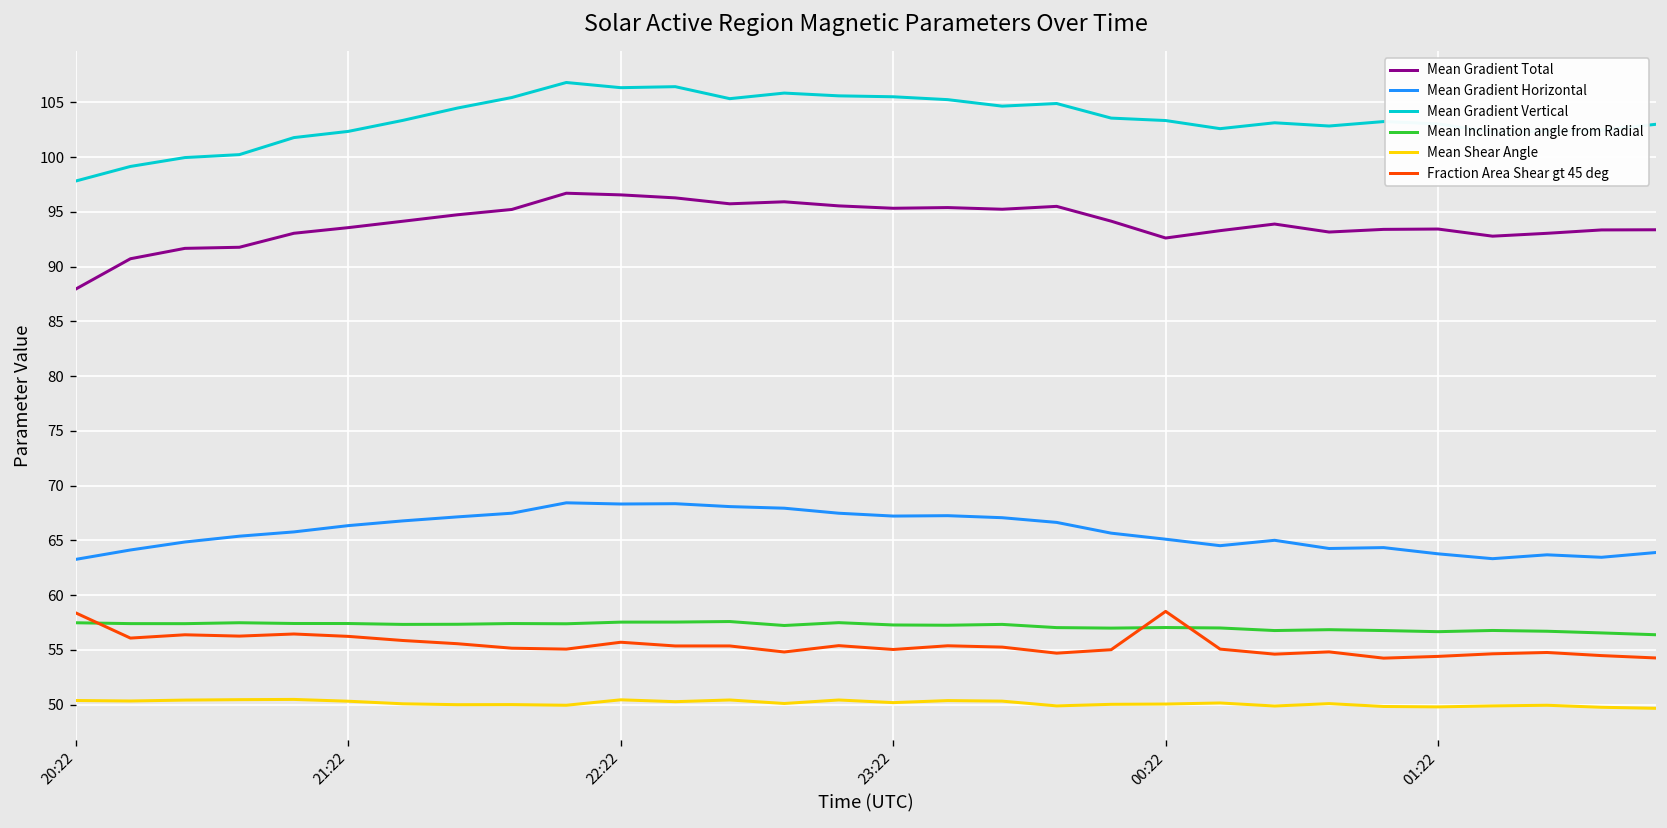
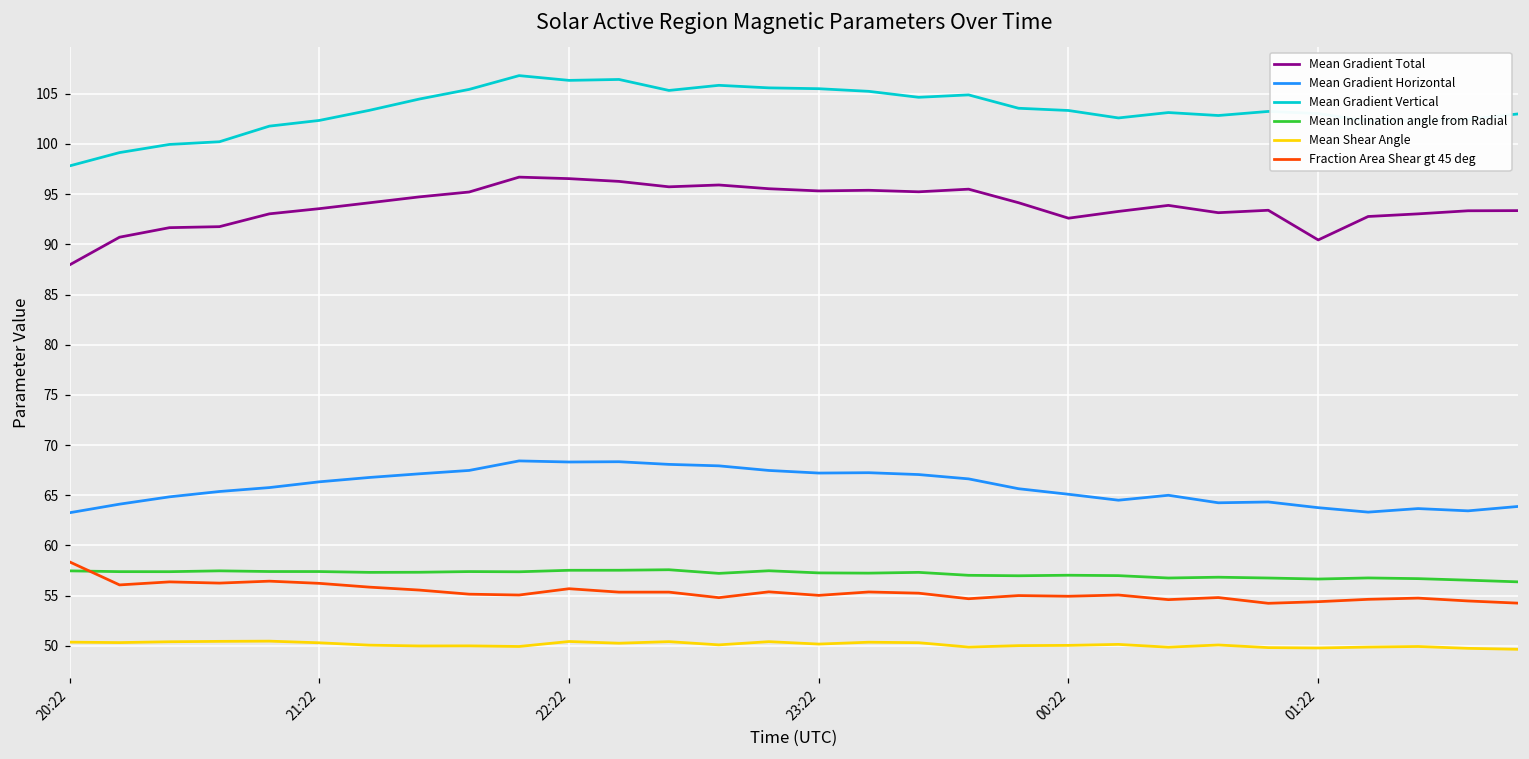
  {
    "Mean Gradient Total": {
      "20:22": 88,
      "21:22": 94,
      "22:22": 97,
      "23:22": 95,
      "00:22": 93,
-     "01:22": 93
+     "01:22": 90
    },
    "Mean Gradient Horizontal": {
      "20:22": 63,
      "21:22": 66,
      "22:22": 68,
      "23:22": 67,
      "00:22": 65,
      "01:22": 64
    },
    "Mean Gradient Vertical": {
      "20:22": 98,
      "21:22": 102,
      "22:22": 106,
      "23:22": 106,
      "00:22": 103
    },
    "Mean Inclination angle from Radial": {
      "20:22": 57,
      "21:22": 57,
      "22:22": 58,
      "23:22": 57,
      "00:22": 57,
      "01:22": 57
    },
    "Mean Shear Angle": {
      "20:22": 50,
      "21:22": 50,
      "22:22": 50,
      "23:22": 50,
      "00:22": 50,
      "01:22": 50
    },
    "Fraction Area Shear gt 45 deg": {
      "20:22": 58,
      "21:22": 56,
      "22:22": 56,
      "23:22": 55,
-     "00:22": 59,
+     "00:22": 55,
      "01:22": 54
    }
  }
